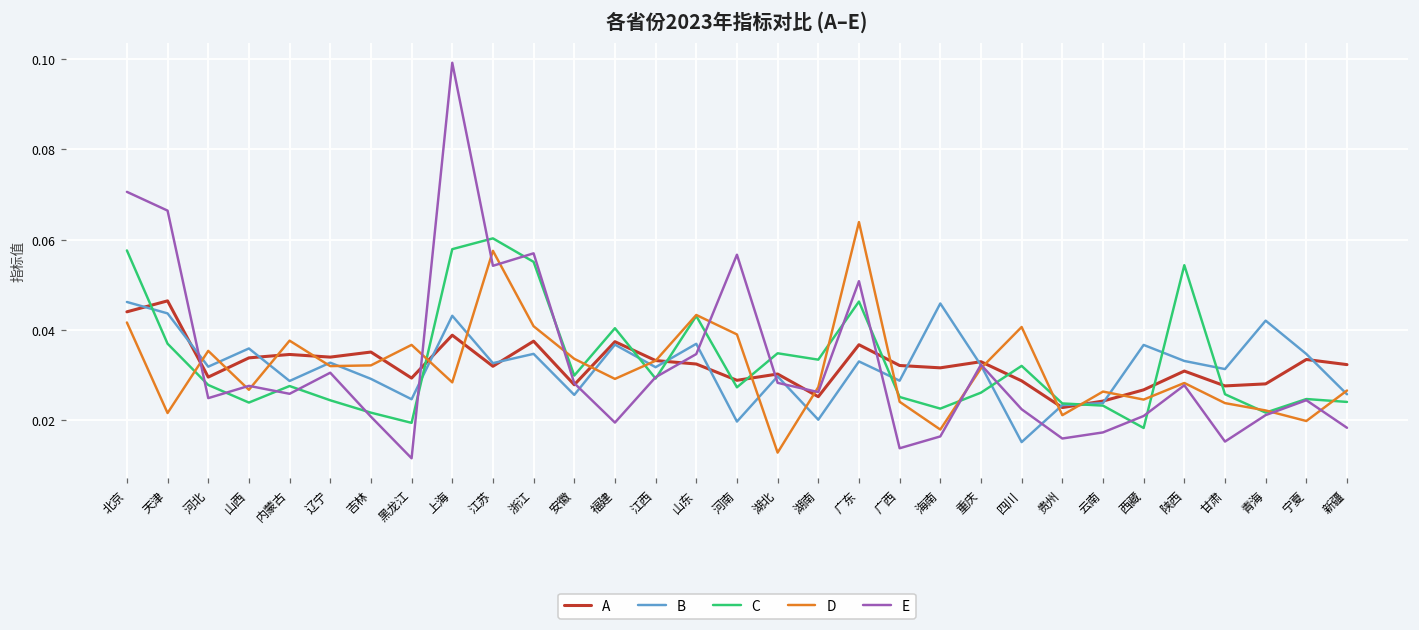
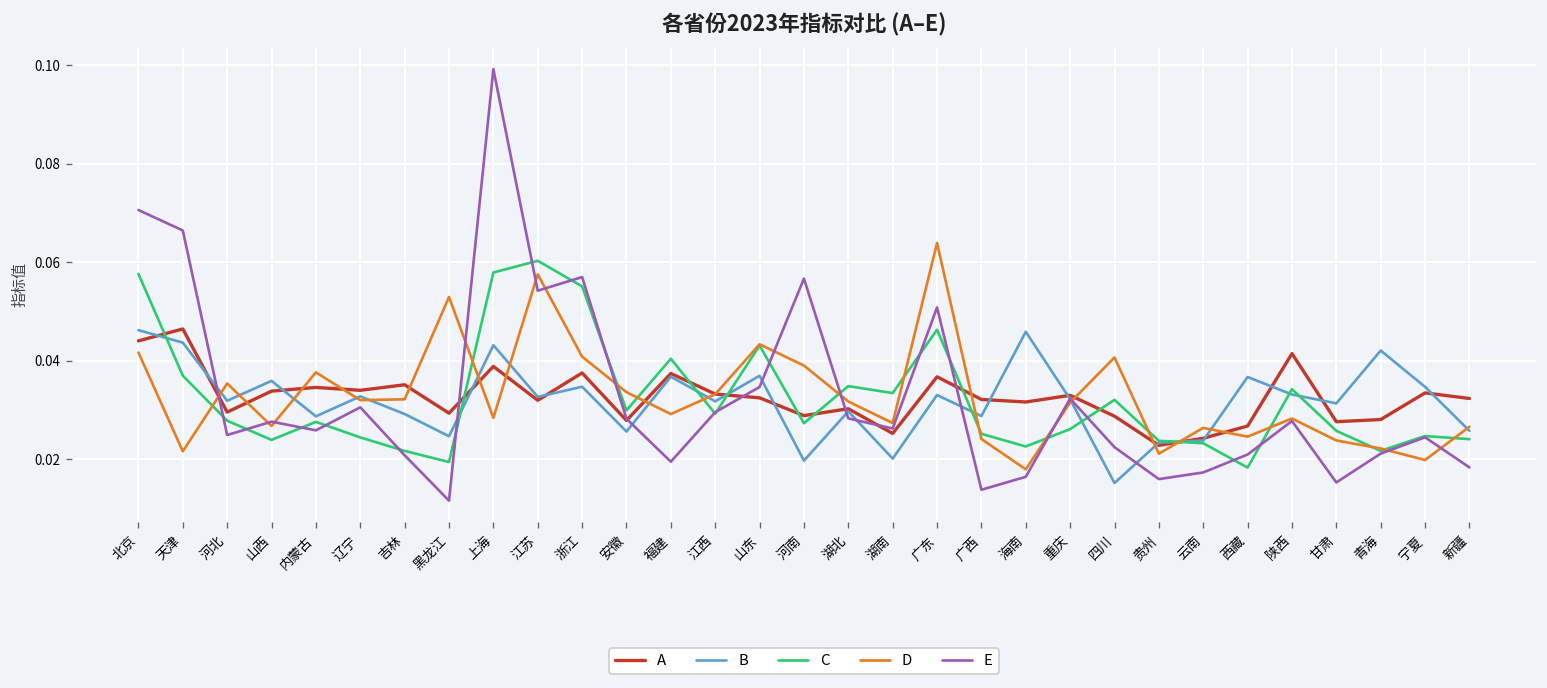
  {
    "A": {
      "北京": 0.044,
      "天津": 0.046,
      "河北": 0.030,
      "山西": 0.034,
      "内蒙古": 0.035,
      "辽宁": 0.034,
      "吉林": 0.035,
      "黑龙江": 0.029,
      "上海": 0.039,
      "江苏": 0.032,
      "浙江": 0.038,
      "福建": 0.037,
      "山东": 0.032,
      "河南": 0.029,
      "湖南": 0.025,
      "广东": 0.037,
      "广西": 0.032,
      "海南": 0.032,
      "重庆": 0.033,
      "四川": 0.029,
      "西藏": 0.027,
-     "陕西": 0.031,
+     "陕西": 0.041,
      "甘肃": 0.028,
      "青海": 0.028,
      "宁夏": 0.034,
      "新疆": 0.032
    },
    "B": {
      "北京": 0.046,
      "天津": 0.044,
      "河北": 0.032,
      "山西": 0.036,
      "内蒙古": 0.029,
      "辽宁": 0.033,
      "吉林": 0.029,
      "黑龙江": 0.025,
      "上海": 0.043,
      "江苏": 0.033,
      "浙江": 0.035,
      "安徽": 0.026,
      "福建": 0.037,
      "江西": 0.032,
      "山东": 0.037,
      "河南": 0.020,
      "湖南": 0.020,
      "广东": 0.033,
      "广西": 0.029,
      "海南": 0.046,
      "四川": 0.015,
      "西藏": 0.037,
      "陕西": 0.033,
      "甘肃": 0.031,
      "青海": 0.042,
      "宁夏": 0.035,
      "新疆": 0.026
    },
    "C": {
      "北京": 0.058,
      "天津": 0.037,
      "河北": 0.028,
      "山西": 0.024,
      "内蒙古": 0.028,
      "辽宁": 0.024,
      "吉林": 0.022,
      "黑龙江": 0.019,
      "上海": 0.058,
      "江苏": 0.060,
      "浙江": 0.055,
      "安徽": 0.030,
      "福建": 0.040,
      "河南": 0.027,
      "湖北": 0.035,
      "湖南": 0.033,
      "广东": 0.046,
      "广西": 0.025,
      "海南": 0.023,
      "重庆": 0.026,
      "四川": 0.032,
      "西藏": 0.018,
-     "陕西": 0.054,
+     "陕西": 0.034,
      "甘肃": 0.026,
      "新疆": 0.024
    },
    "D": {
      "北京": 0.042,
      "天津": 0.022,
      "河北": 0.035,
      "山西": 0.027,
      "内蒙古": 0.038,
      "辽宁": 0.032,
      "吉林": 0.032,
-     "黑龙江": 0.037,
+     "黑龙江": 0.053,
      "上海": 0.028,
      "江苏": 0.058,
      "浙江": 0.041,
      "安徽": 0.034,
      "福建": 0.029,
      "河南": 0.039,
-     "湖北": 0.013,
+     "湖北": 0.032,
      "湖南": 0.027,
      "广东": 0.064,
      "广西": 0.024,
      "海南": 0.018,
      "重庆": 0.032,
      "四川": 0.041,
      "贵州": 0.021,
      "云南": 0.026,
      "西藏": 0.025,
      "甘肃": 0.024,
      "宁夏": 0.020,
      "新疆": 0.027
    },
    "E": {
      "北京": 0.071,
      "天津": 0.066,
      "河北": 0.025,
      "山西": 0.028,
      "内蒙古": 0.026,
      "辽宁": 0.031,
      "吉林": 0.021,
      "黑龙江": 0.012,
      "上海": 0.099,
      "江苏": 0.054,
      "浙江": 0.057,
      "福建": 0.020,
      "山东": 0.035,
      "河南": 0.057,
      "湖北": 0.028,
      "湖南": 0.026,
      "广东": 0.051,
      "广西": 0.014,
      "海南": 0.016,
      "四川": 0.022,
      "贵州": 0.016,
      "云南": 0.017,
      "西藏": 0.021,
      "甘肃": 0.015,
      "新疆": 0.018
    }
  }
